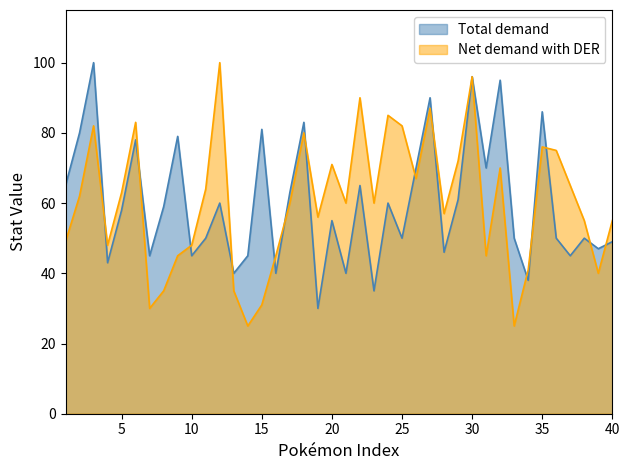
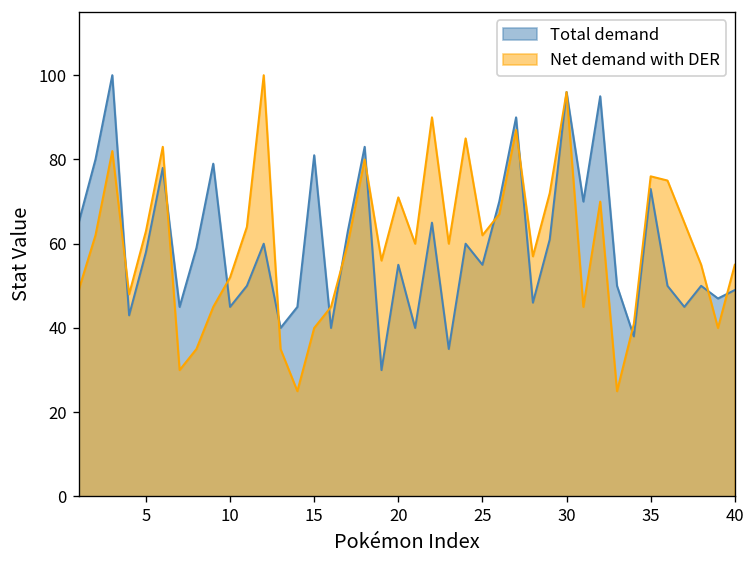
  {
    "Total demand": {
      "5": 58,
      "10": 45,
      "15": 81,
      "20": 55,
-     "25": 50,
-     "35": 86,
+     "25": 55,
+     "35": 73,
      "40": 49
    },
    "Net demand with DER": {
      "5": 63,
-     "10": 48,
-     "15": 31,
+     "10": 52,
+     "15": 40,
      "20": 71,
-     "25": 82,
+     "25": 62,
      "35": 76,
      "40": 55
    }
  }
